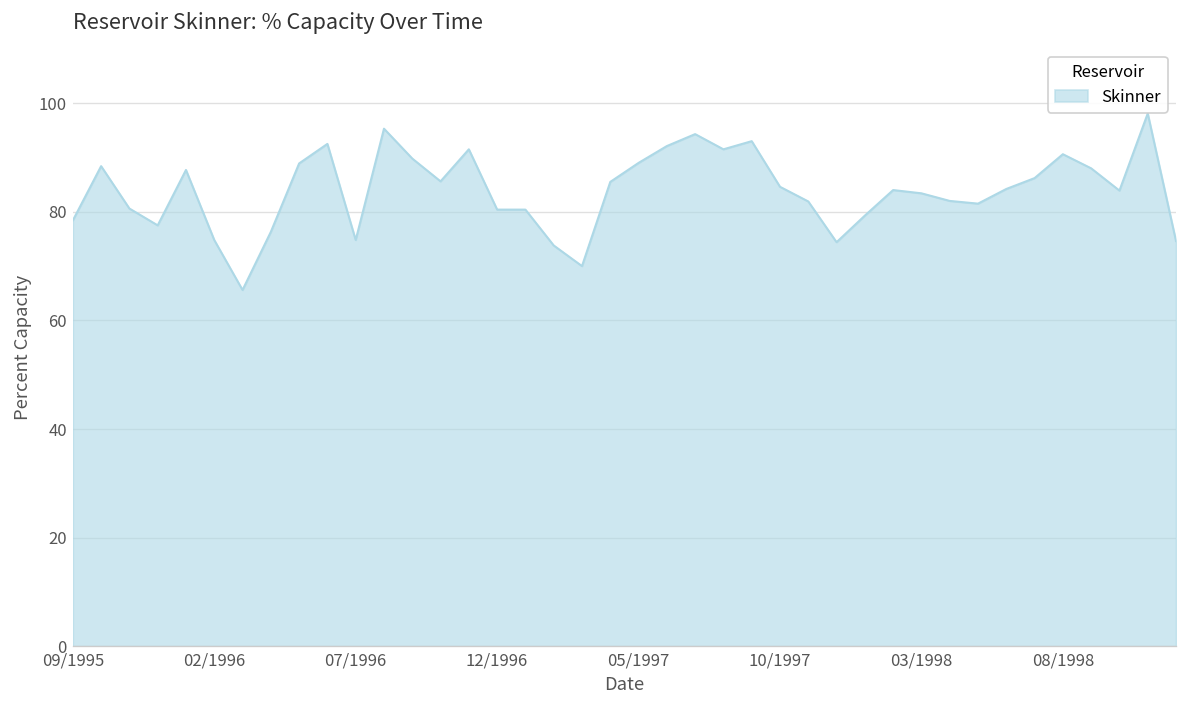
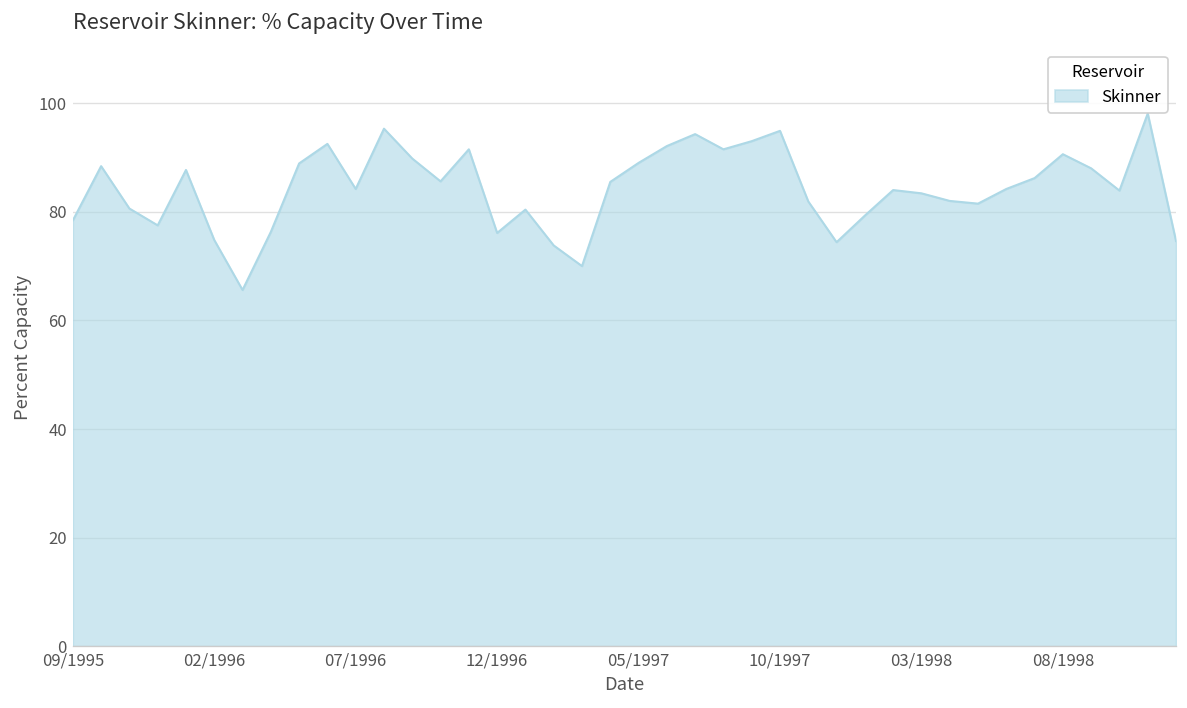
  {
    "09/1995": 78,
    "02/1996": 75,
-   "07/1996": 75,
-   "12/1996": 80,
+   "07/1996": 84,
+   "12/1996": 76,
    "05/1997": 89,
-   "10/1997": 85,
+   "10/1997": 95,
    "03/1998": 83,
    "08/1998": 91
  }
